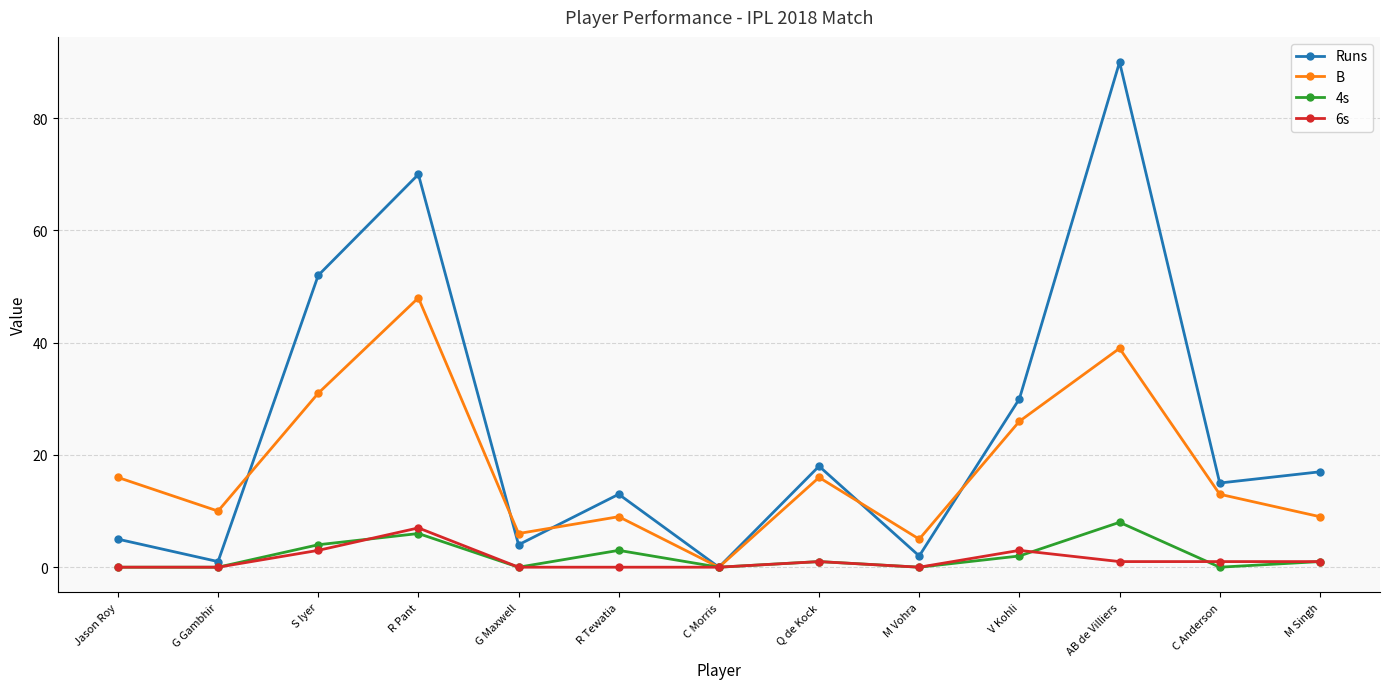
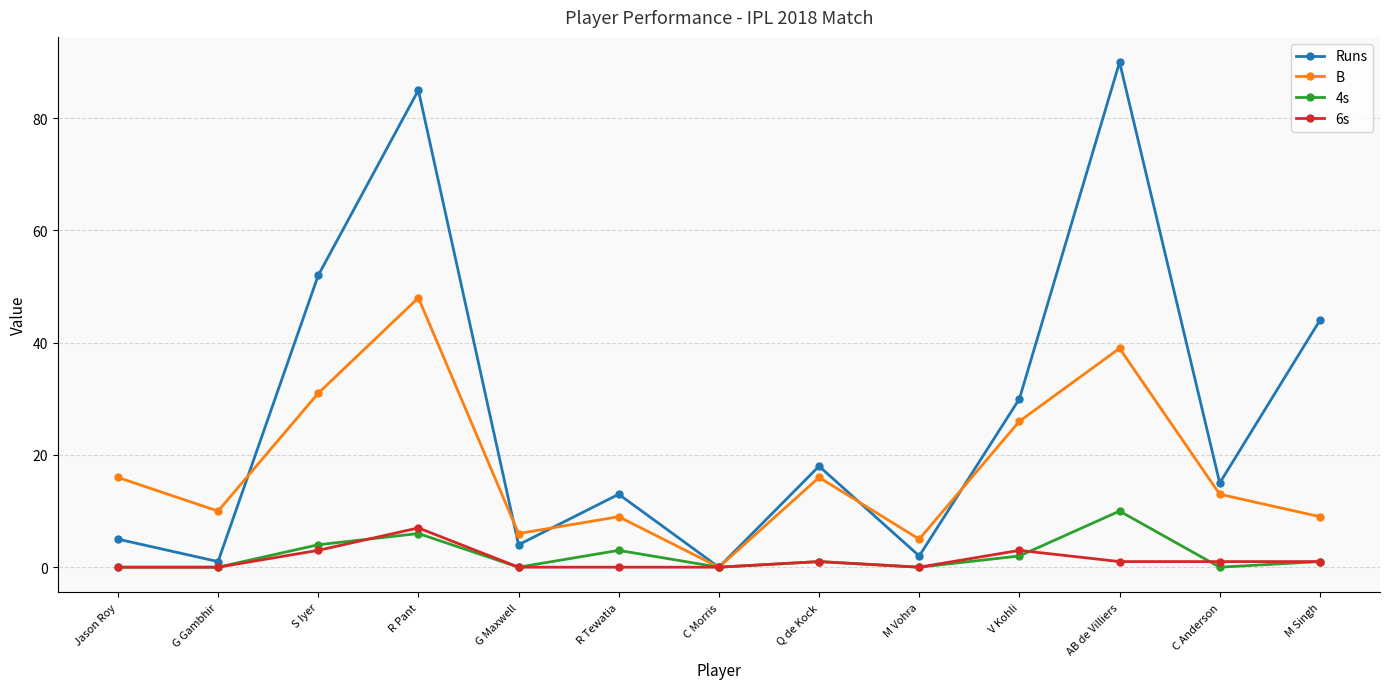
  {
    "Runs": {
      "Jason Roy": 5,
      "G Gambhir": 1,
      "S Iyer": 52,
-     "R Pant": 70,
+     "R Pant": 85,
      "G Maxwell": 4,
      "R Tewatia": 13,
      "Q de Kock": 18,
      "M Vohra": 2,
      "V Kohli": 30,
      "AB de Villiers": 90,
      "C Anderson": 15,
-     "M Singh": 17
+     "M Singh": 44
    },
    "B": {
      "Jason Roy": 16,
      "G Gambhir": 10,
      "S Iyer": 31,
      "R Pant": 48,
      "G Maxwell": 6,
      "R Tewatia": 9,
      "Q de Kock": 16,
      "M Vohra": 5,
      "V Kohli": 26,
      "AB de Villiers": 39,
      "C Anderson": 13,
      "M Singh": 9
    },
    "4s": {
      "S Iyer": 4,
      "R Pant": 6,
      "R Tewatia": 3,
      "V Kohli": 2,
-     "AB de Villiers": 8,
+     "AB de Villiers": 10,
      "C Anderson": 0
    },
    "6s": {
      "S Iyer": 3,
      "R Pant": 7,
      "R Tewatia": 0,
      "V Kohli": 3,
      "AB de Villiers": 1,
      "C Anderson": 1
    }
  }
